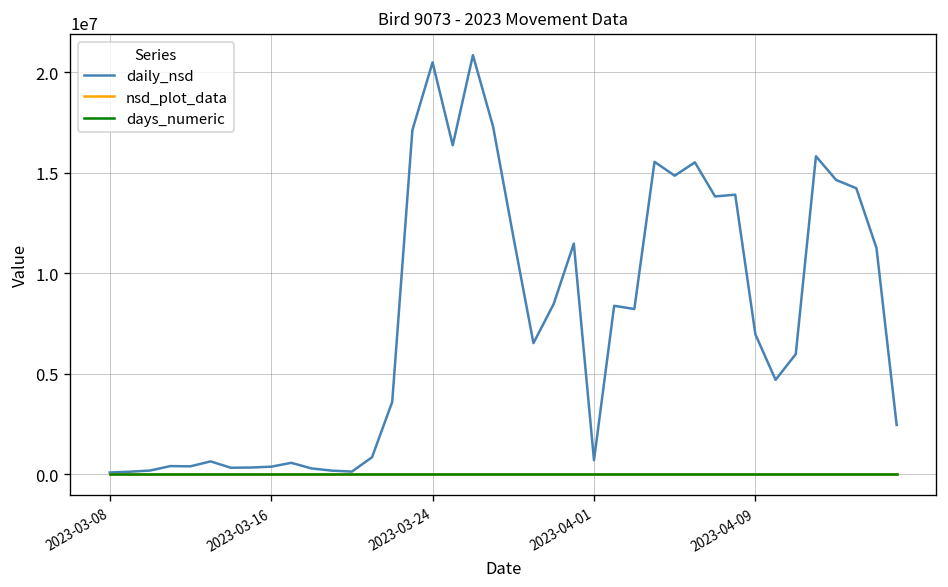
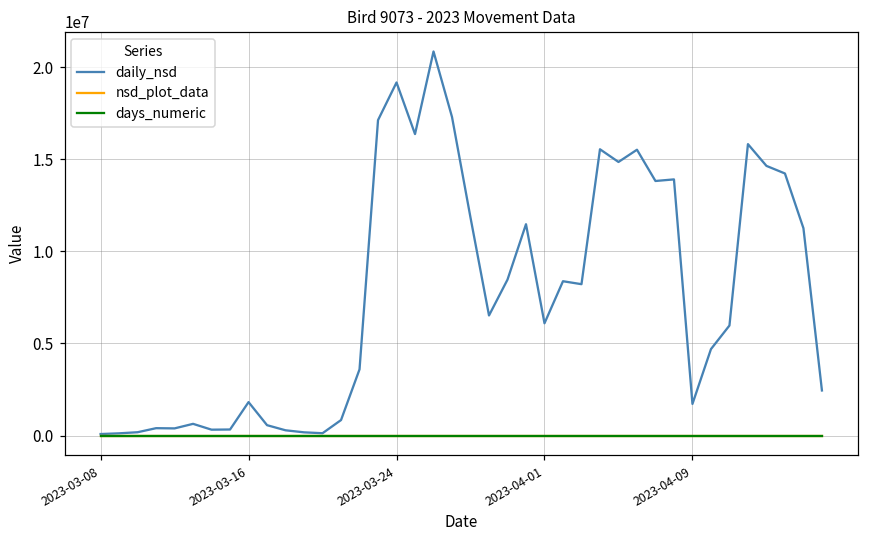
  {
    "daily_nsd": {
-     "2023-03-16": 400000,
-     "2023-03-24": 20500000,
-     "2023-04-01": 700000,
-     "2023-04-09": 7000000
+     "2023-03-16": 1800000,
+     "2023-03-24": 19200000,
+     "2023-04-01": 6100000,
+     "2023-04-09": 1700000
    },
    "days_numeric": {
      "2023-03-16": 0,
      "2023-03-24": 0,
      "2023-04-01": 0,
      "2023-04-09": 0
    }
  }
